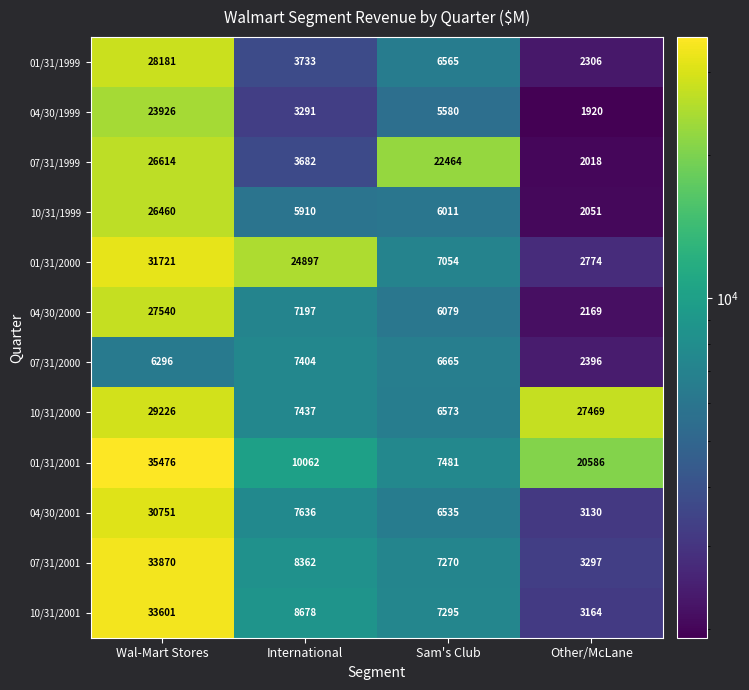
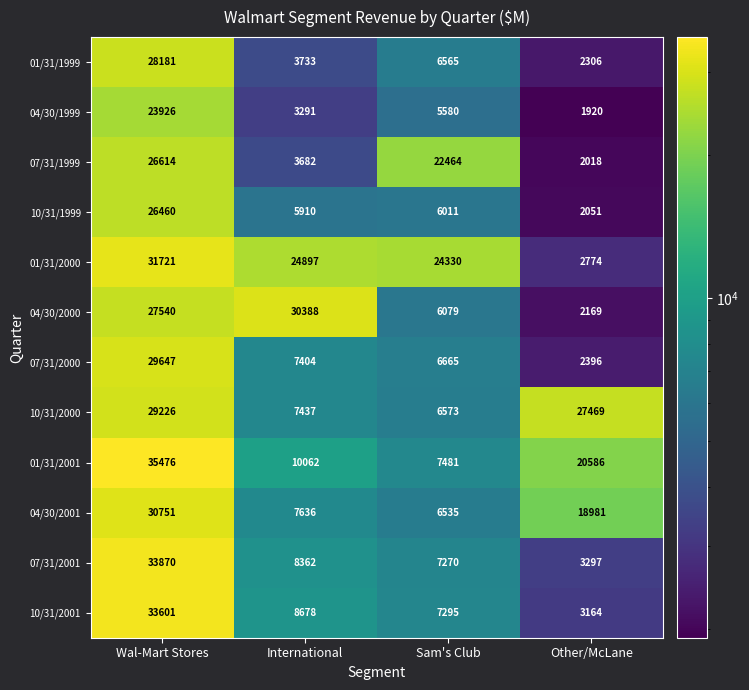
  {
    "01/31/1999": {
      "Wal-Mart Stores": 28181,
      "International": 3733,
      "Sam's Club": 6565,
      "Other/McLane": 2306
    },
    "04/30/1999": {
      "Wal-Mart Stores": 23926,
      "International": 3291,
      "Sam's Club": 5580,
      "Other/McLane": 1920
    },
    "07/31/1999": {
      "Wal-Mart Stores": 26614,
      "International": 3682,
      "Sam's Club": 22464,
      "Other/McLane": 2018
    },
    "10/31/1999": {
      "Wal-Mart Stores": 26460,
      "International": 5910,
      "Sam's Club": 6011,
      "Other/McLane": 2051
    },
    "01/31/2000": {
      "Wal-Mart Stores": 31721,
      "International": 24897,
-     "Sam's Club": 7054,
+     "Sam's Club": 24330,
      "Other/McLane": 2774
    },
    "04/30/2000": {
      "Wal-Mart Stores": 27540,
-     "International": 7197,
+     "International": 30388,
      "Sam's Club": 6079,
      "Other/McLane": 2169
    },
    "07/31/2000": {
-     "Wal-Mart Stores": 6296,
+     "Wal-Mart Stores": 29647,
      "International": 7404,
      "Sam's Club": 6665,
      "Other/McLane": 2396
    },
    "10/31/2000": {
      "Wal-Mart Stores": 29226,
      "International": 7437,
      "Sam's Club": 6573,
      "Other/McLane": 27469
    },
    "01/31/2001": {
      "Wal-Mart Stores": 35476,
      "International": 10062,
      "Sam's Club": 7481,
      "Other/McLane": 20586
    },
    "04/30/2001": {
      "Wal-Mart Stores": 30751,
      "International": 7636,
      "Sam's Club": 6535,
-     "Other/McLane": 3130
+     "Other/McLane": 18981
    },
    "07/31/2001": {
      "Wal-Mart Stores": 33870,
      "International": 8362,
      "Sam's Club": 7270,
      "Other/McLane": 3297
    },
    "10/31/2001": {
      "Wal-Mart Stores": 33601,
      "International": 8678,
      "Sam's Club": 7295,
      "Other/McLane": 3164
    }
  }
